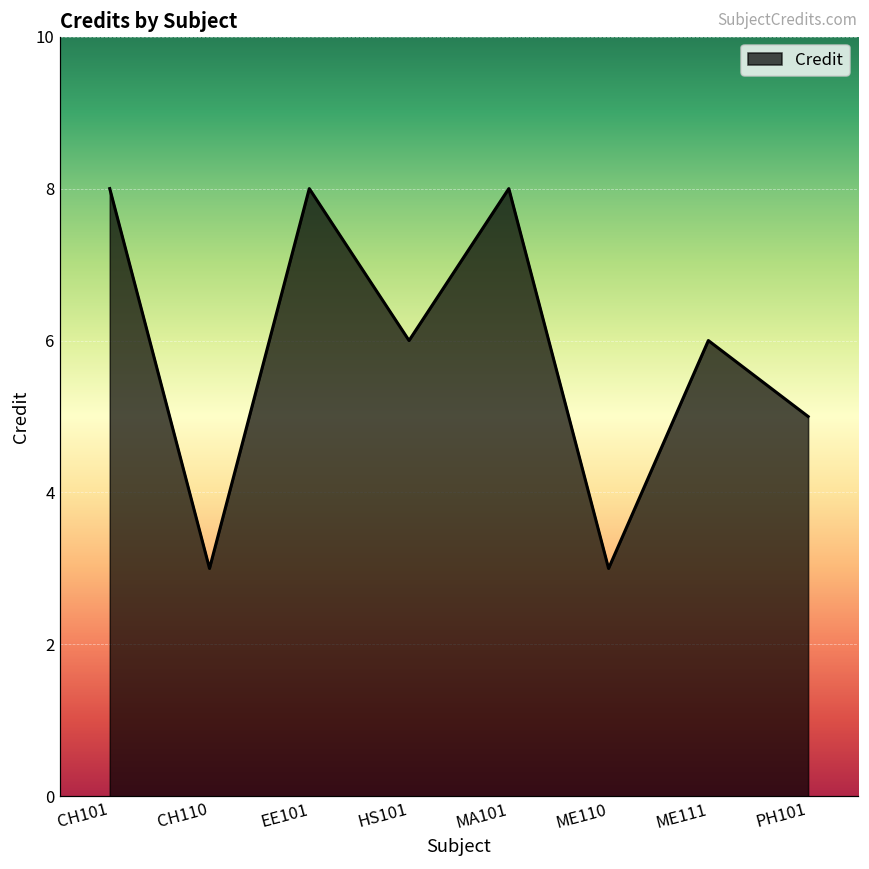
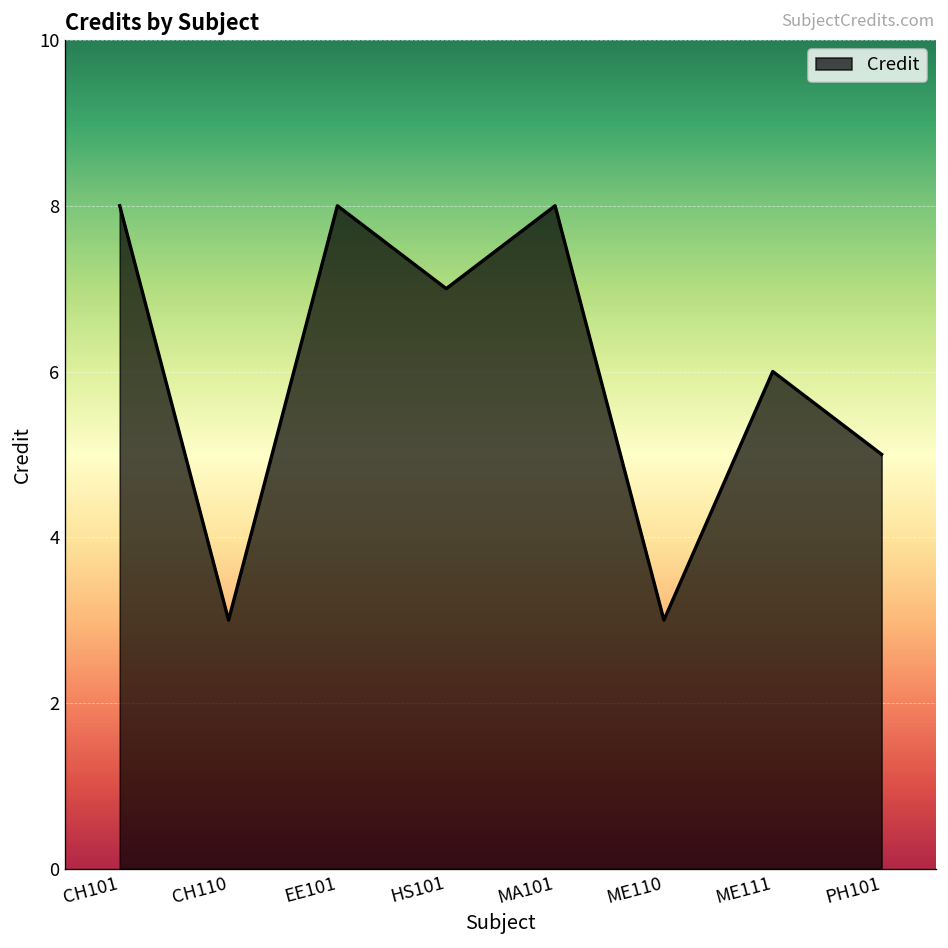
  {
    "CH101": 8,
    "CH110": 3,
    "EE101": 8,
-   "HS101": 6,
+   "HS101": 7,
    "MA101": 8,
    "ME110": 3,
    "ME111": 6,
    "PH101": 5
  }
